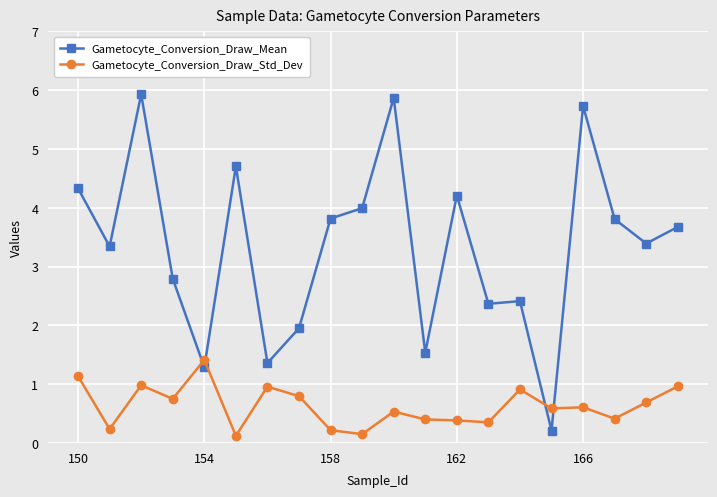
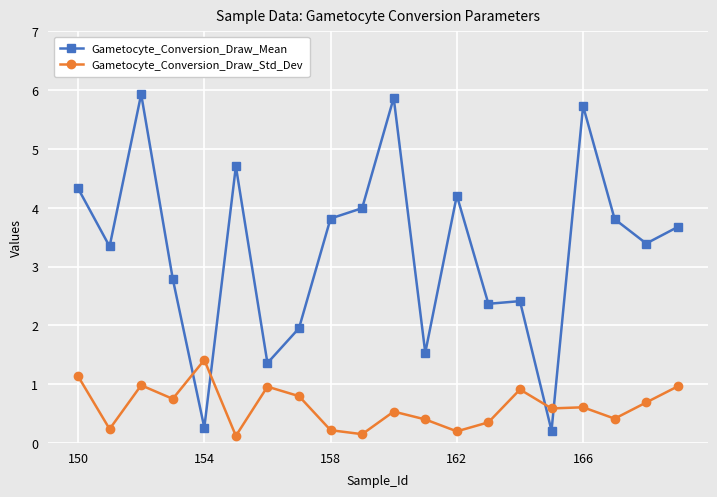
  {
    "Gametocyte_Conversion_Draw_Mean": {
      "150": 4.3,
-     "154": 1.3,
+     "154": 0.3,
      "158": 3.8,
      "162": 4.2,
      "166": 5.7
    },
    "Gametocyte_Conversion_Draw_Std_Dev": {
      "150": 1.1,
      "154": 1.4,
      "158": 0.2,
-     "162": 0.4,
+     "162": 0.2,
      "166": 0.6
    }
  }
